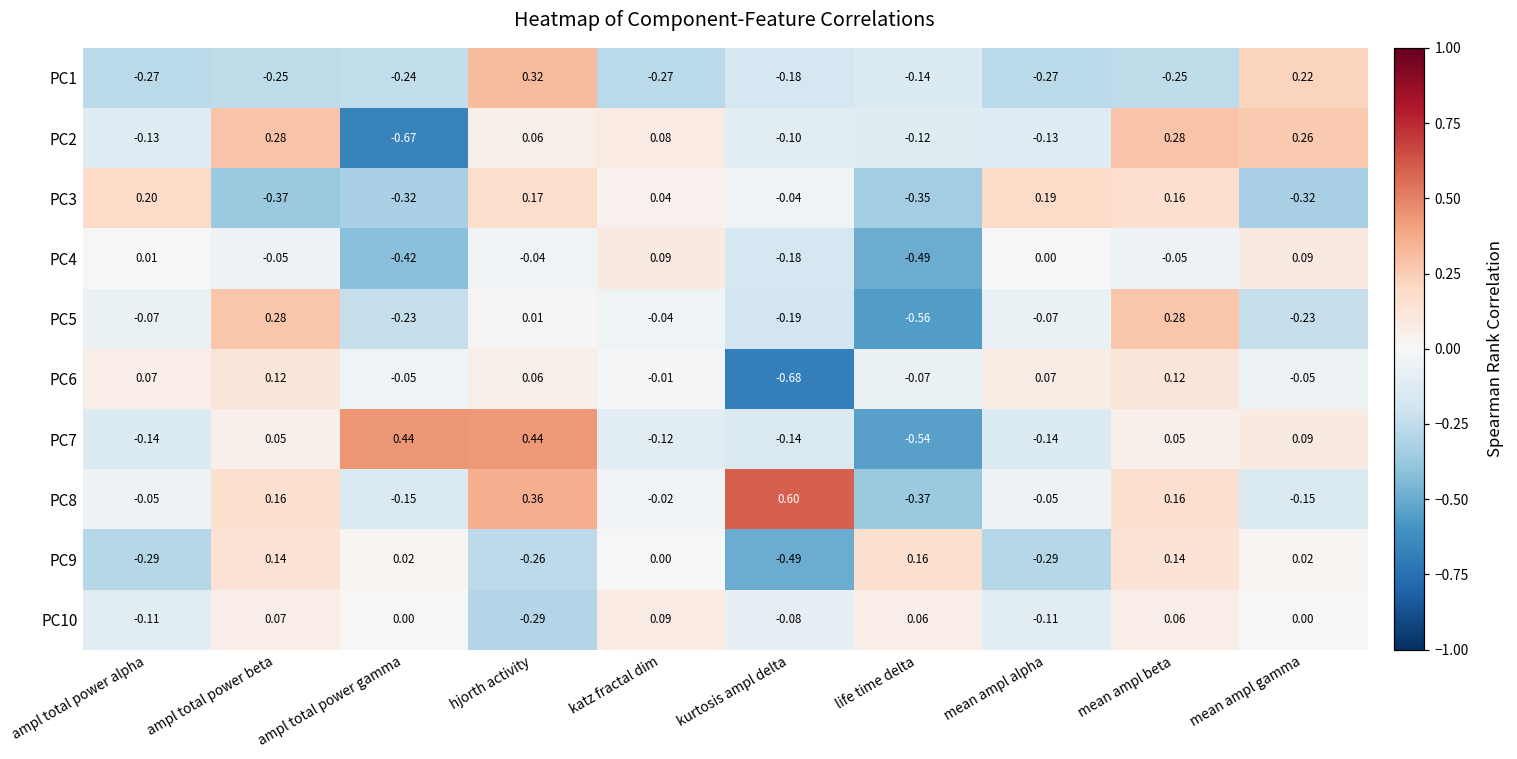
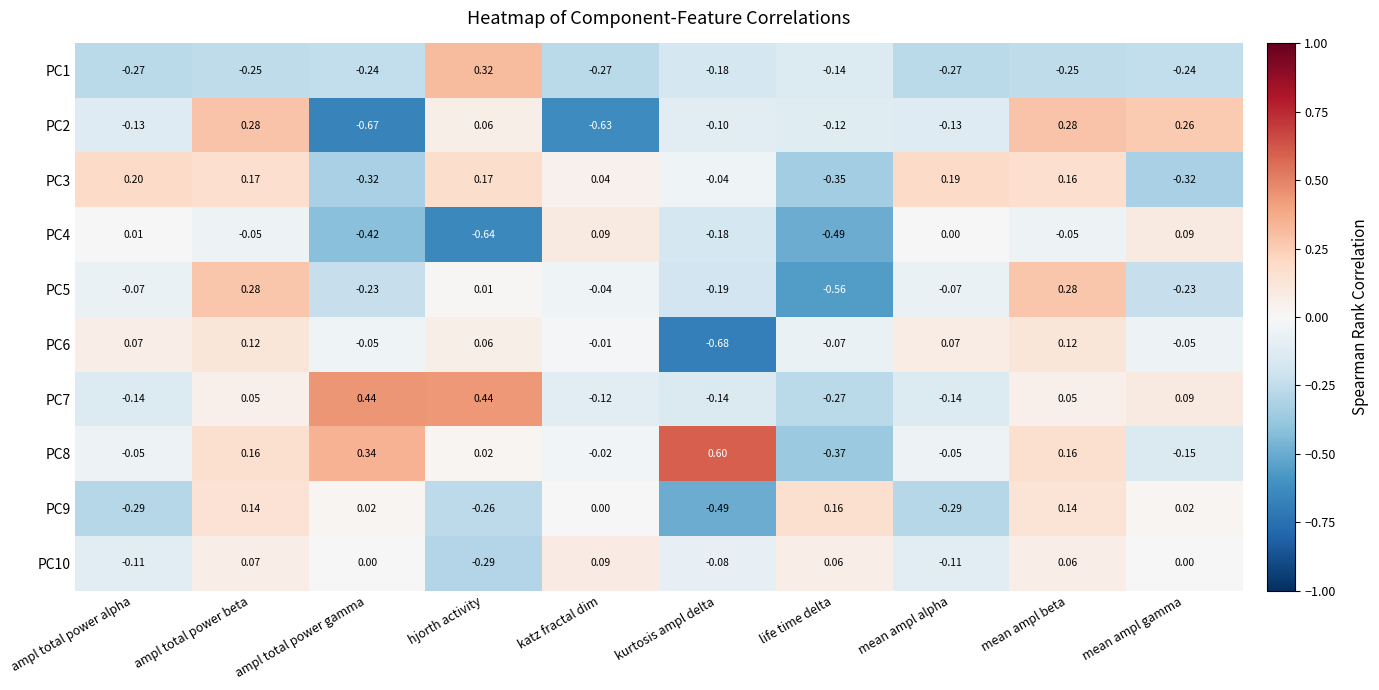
  {
    "PC1": {
      "ampl total power alpha": -0.27,
      "ampl total power beta": -0.25,
      "ampl total power gamma": -0.24,
      "hjorth activity": 0.32,
      "katz fractal dim": -0.27,
      "kurtosis ampl delta": -0.18,
      "life time delta": -0.14,
      "mean ampl alpha": -0.27,
      "mean ampl beta": -0.25,
-     "mean ampl gamma": 0.22
+     "mean ampl gamma": -0.24
    },
    "PC2": {
      "ampl total power alpha": -0.13,
      "ampl total power beta": 0.28,
      "ampl total power gamma": -0.67,
      "hjorth activity": 0.06,
-     "katz fractal dim": 0.08,
+     "katz fractal dim": -0.63,
      "kurtosis ampl delta": -0.10,
      "life time delta": -0.12,
      "mean ampl alpha": -0.13,
      "mean ampl beta": 0.28,
      "mean ampl gamma": 0.26
    },
    "PC3": {
      "ampl total power alpha": 0.20,
-     "ampl total power beta": -0.37,
+     "ampl total power beta": 0.17,
      "ampl total power gamma": -0.32,
      "hjorth activity": 0.17,
      "katz fractal dim": 0.04,
      "kurtosis ampl delta": -0.04,
      "life time delta": -0.35,
      "mean ampl alpha": 0.19,
      "mean ampl beta": 0.16,
      "mean ampl gamma": -0.32
    },
    "PC4": {
      "ampl total power alpha": 0.01,
      "ampl total power beta": -0.05,
      "ampl total power gamma": -0.42,
-     "hjorth activity": -0.04,
+     "hjorth activity": -0.64,
      "katz fractal dim": 0.09,
      "kurtosis ampl delta": -0.18,
      "life time delta": -0.49,
      "mean ampl alpha": 0.00,
      "mean ampl beta": -0.05,
      "mean ampl gamma": 0.09
    },
    "PC5": {
      "ampl total power alpha": -0.07,
      "ampl total power beta": 0.28,
      "ampl total power gamma": -0.23,
      "hjorth activity": 0.01,
      "katz fractal dim": -0.04,
      "kurtosis ampl delta": -0.19,
      "life time delta": -0.56,
      "mean ampl alpha": -0.07,
      "mean ampl beta": 0.28,
      "mean ampl gamma": -0.23
    },
    "PC6": {
      "ampl total power alpha": 0.07,
      "ampl total power beta": 0.12,
      "ampl total power gamma": -0.05,
      "hjorth activity": 0.06,
      "katz fractal dim": -0.01,
      "kurtosis ampl delta": -0.68,
      "life time delta": -0.07,
      "mean ampl alpha": 0.07,
      "mean ampl beta": 0.12,
      "mean ampl gamma": -0.05
    },
    "PC7": {
      "ampl total power alpha": -0.14,
      "ampl total power beta": 0.05,
      "ampl total power gamma": 0.44,
      "hjorth activity": 0.44,
      "katz fractal dim": -0.12,
      "kurtosis ampl delta": -0.14,
-     "life time delta": -0.54,
+     "life time delta": -0.27,
      "mean ampl alpha": -0.14,
      "mean ampl beta": 0.05,
      "mean ampl gamma": 0.09
    },
    "PC8": {
      "ampl total power alpha": -0.05,
      "ampl total power beta": 0.16,
-     "ampl total power gamma": -0.15,
-     "hjorth activity": 0.36,
+     "ampl total power gamma": 0.34,
+     "hjorth activity": 0.02,
      "katz fractal dim": -0.02,
      "kurtosis ampl delta": 0.60,
      "life time delta": -0.37,
      "mean ampl alpha": -0.05,
      "mean ampl beta": 0.16,
      "mean ampl gamma": -0.15
    },
    "PC9": {
      "ampl total power alpha": -0.29,
      "ampl total power beta": 0.14,
      "ampl total power gamma": 0.02,
      "hjorth activity": -0.26,
      "katz fractal dim": 0.00,
      "kurtosis ampl delta": -0.49,
      "life time delta": 0.16,
      "mean ampl alpha": -0.29,
      "mean ampl beta": 0.14,
      "mean ampl gamma": 0.02
    },
    "PC10": {
      "ampl total power alpha": -0.11,
      "ampl total power beta": 0.07,
      "ampl total power gamma": 0.00,
      "hjorth activity": -0.29,
      "katz fractal dim": 0.09,
      "kurtosis ampl delta": -0.08,
      "life time delta": 0.06,
      "mean ampl alpha": -0.11,
      "mean ampl beta": 0.06,
      "mean ampl gamma": 0.00
    }
  }
